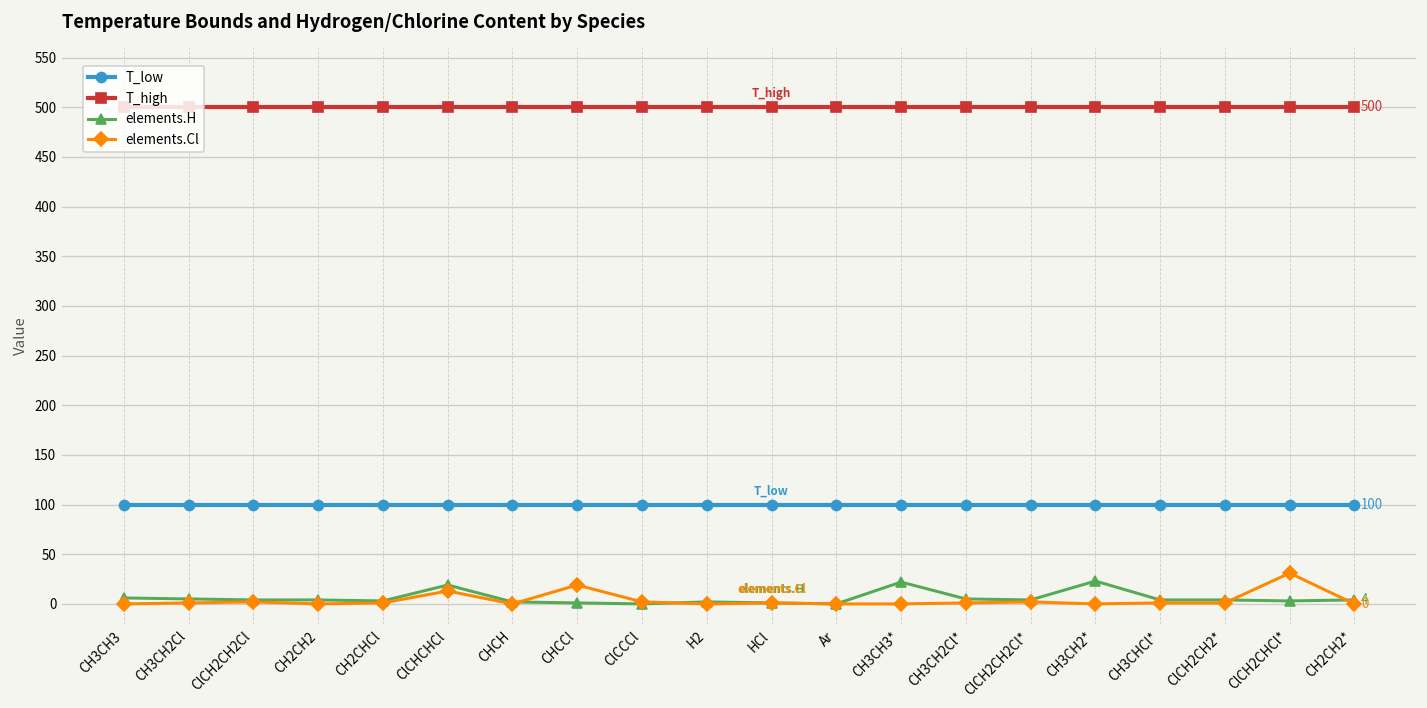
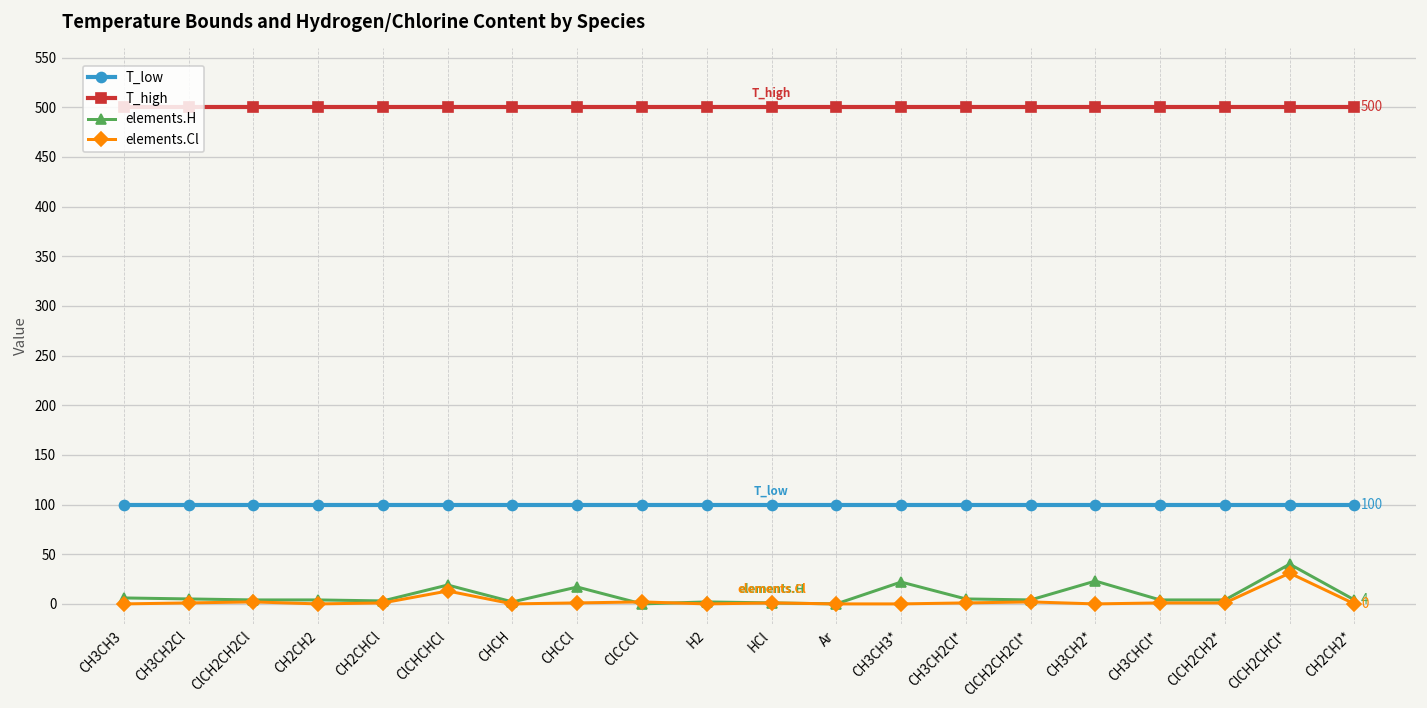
  {
    "T_low": {
      "CH2CH2*": 100
    },
    "T_high": {
      "CH2CH2*": 500
    },
    "elements.H": {
      "CH3CH3": 10,
      "CH3CH2Cl": 10,
      "CH2CH2": 0,
      "ClCHCHCl": 20,
-     "CHCCl": 0,
+     "CHCCl": 20,
      "CH3CH3*": 20,
      "CH3CH2Cl*": 10,
      "CH3CH2*": 20,
-     "ClCH2CHCl*": 0
+     "ClCH2CHCl*": 40
    },
    "elements.Cl": {
      "CH3CH3": 0,
      "CH3CH2Cl": 0,
      "CH2CH2": 0,
      "ClCHCHCl": 10,
-     "CHCCl": 20,
+     "CHCCl": 0,
      "CH3CH3*": 0,
      "CH3CH2Cl*": 0,
      "CH3CH2*": 0,
      "ClCH2CHCl*": 30
    }
  }
